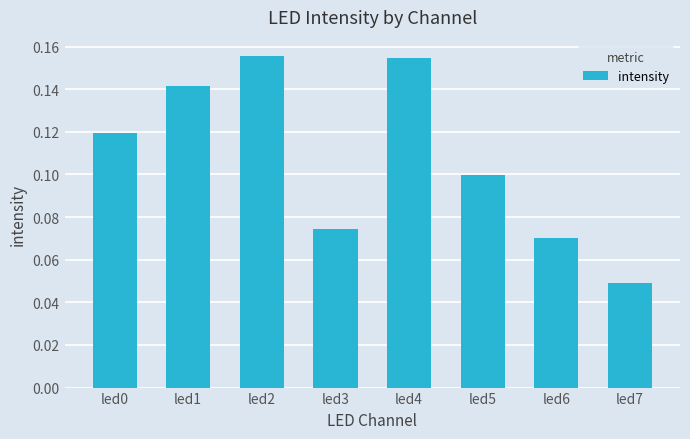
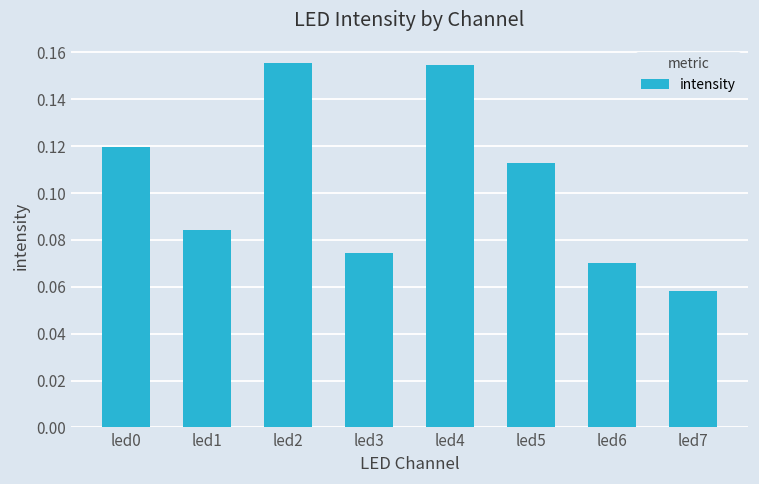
  {
    "led0": 0.120,
-   "led1": 0.141,
+   "led1": 0.084,
    "led2": 0.155,
    "led3": 0.074,
    "led4": 0.155,
-   "led5": 0.100,
+   "led5": 0.113,
    "led6": 0.070,
-   "led7": 0.049
+   "led7": 0.058
  }
